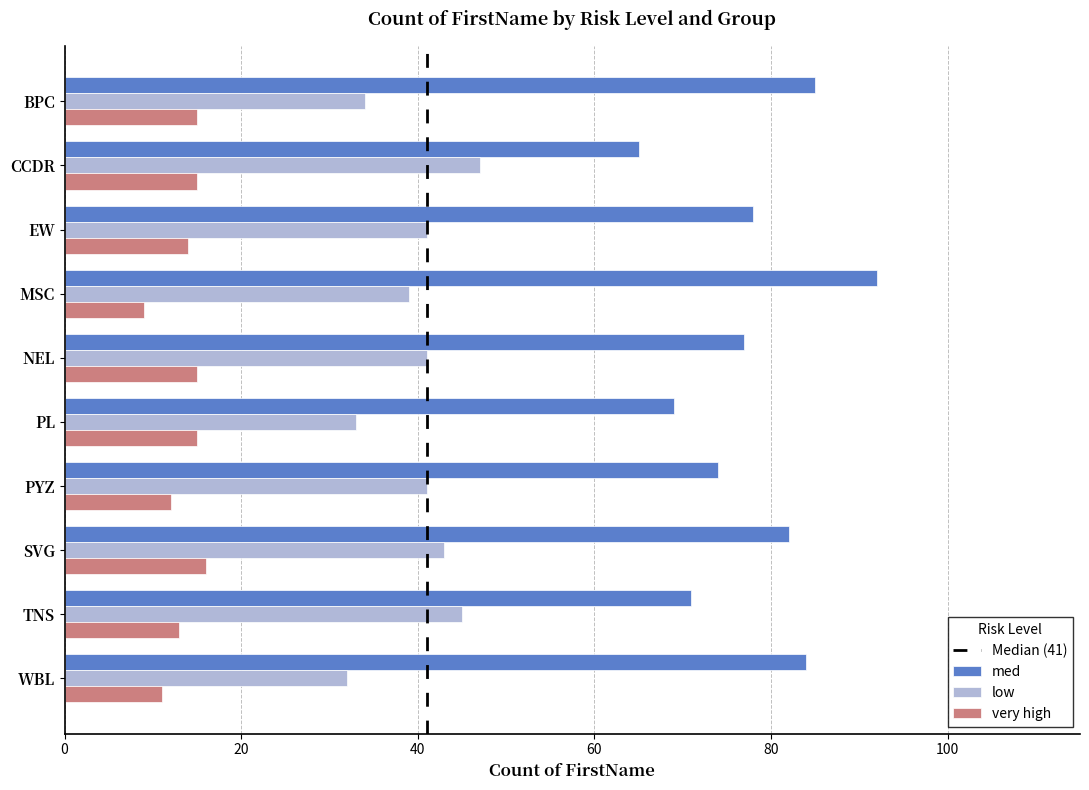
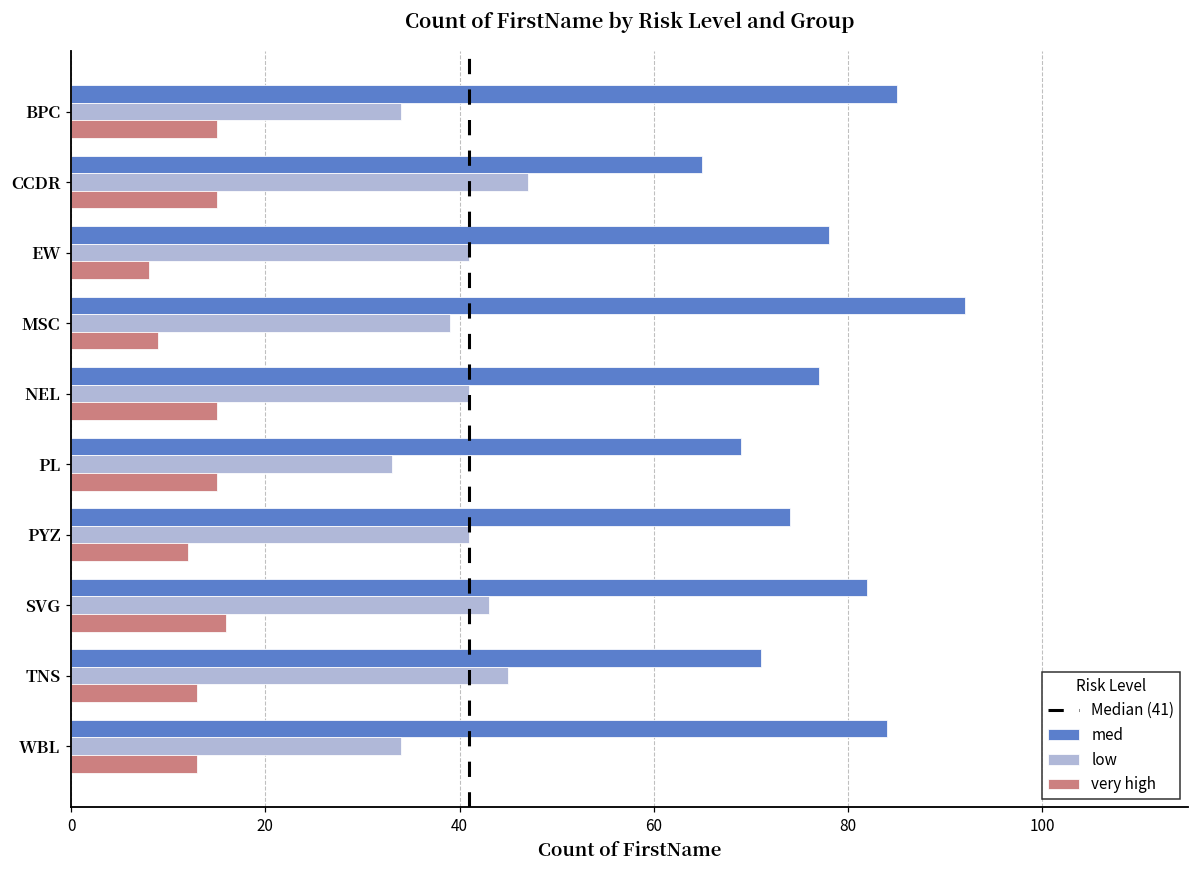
  {
    "med": {
      "BPC": 85,
      "CCDR": 65,
      "EW": 78,
      "MSC": 92,
      "NEL": 77,
      "PL": 69,
      "PYZ": 74,
      "SVG": 82,
      "TNS": 71,
      "WBL": 84
    },
    "low": {
      "BPC": 34,
      "CCDR": 47,
      "EW": 41,
      "MSC": 39,
      "NEL": 41,
      "PL": 33,
      "PYZ": 41,
      "SVG": 43,
      "TNS": 45,
-     "WBL": 32
+     "WBL": 34
    },
    "very high": {
      "BPC": 15,
      "CCDR": 15,
-     "EW": 14,
+     "EW": 8,
      "MSC": 9,
      "NEL": 15,
      "PL": 15,
      "PYZ": 12,
      "SVG": 16,
      "TNS": 13,
-     "WBL": 11
+     "WBL": 13
    }
  }
